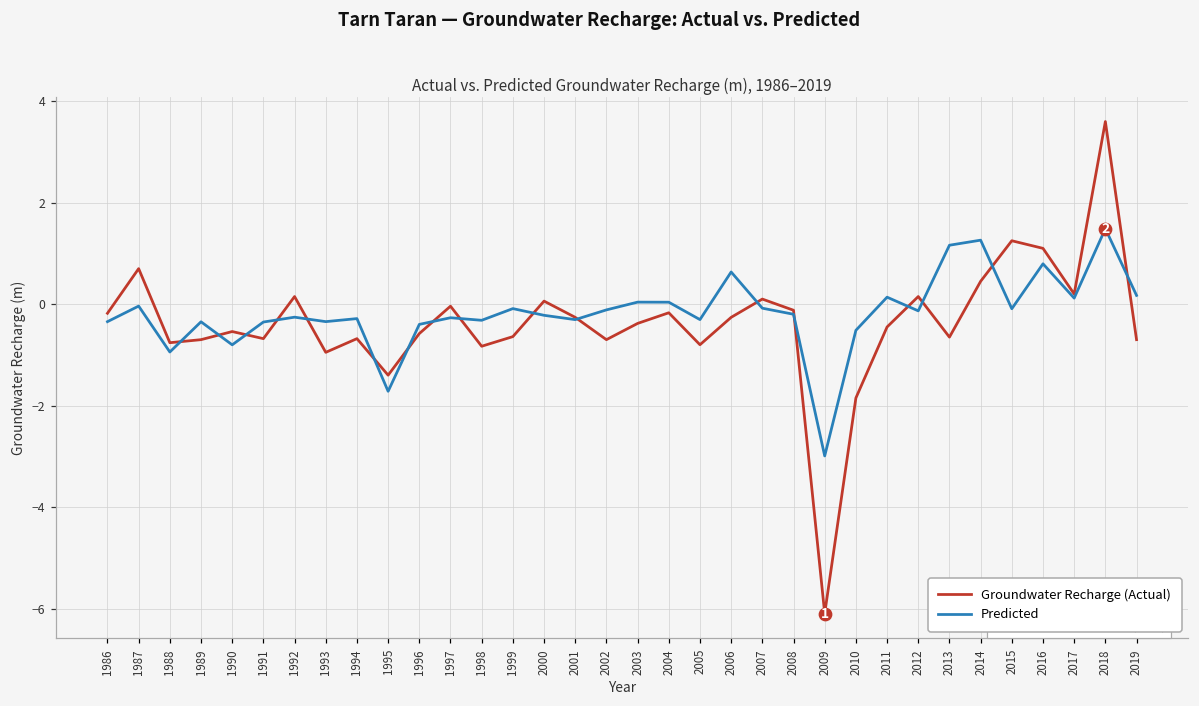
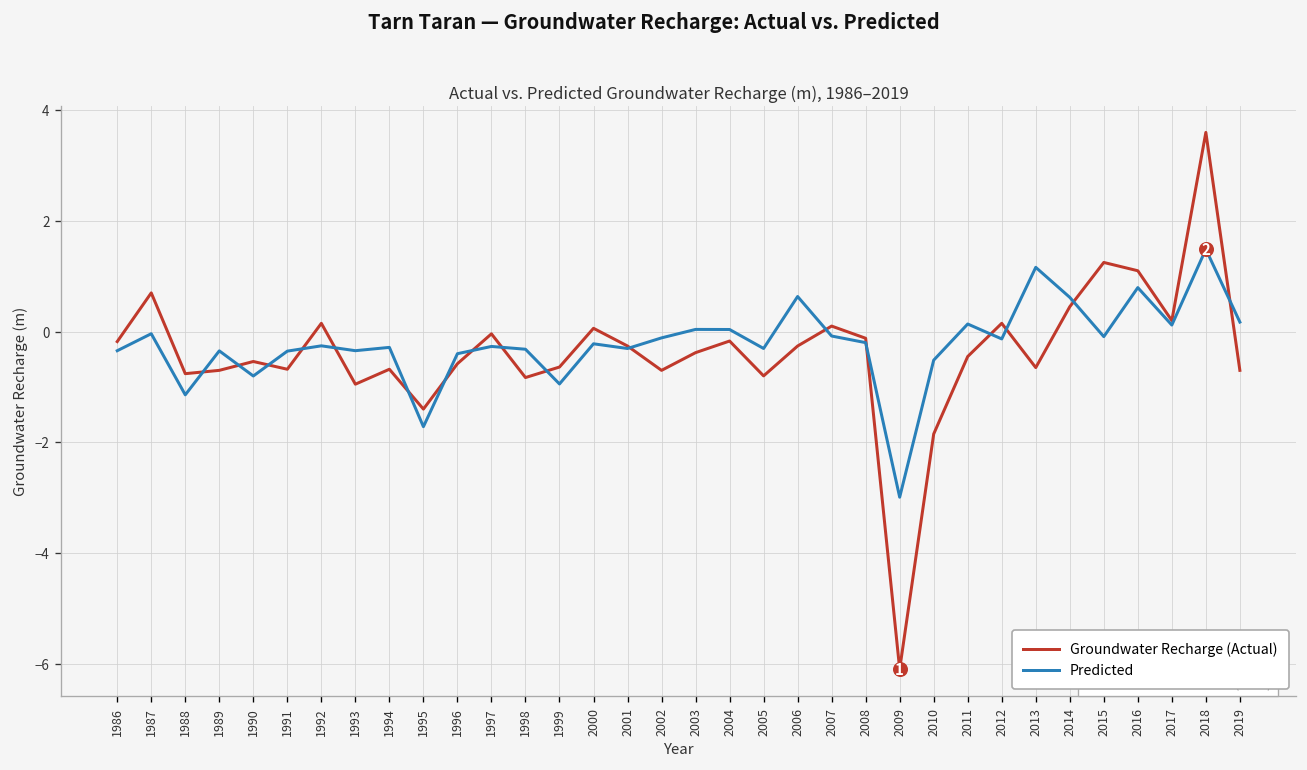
  {
    "Predicted": {
      "1986": -0.3,
      "1987": 0.0,
-     "1988": -0.9,
+     "1988": -1.1,
      "1989": -0.3,
      "1990": -0.8,
      "1991": -0.4,
      "1992": -0.3,
      "1993": -0.3,
      "1994": -0.3,
      "1995": -1.7,
      "1996": -0.4,
      "1997": -0.3,
      "1998": -0.3,
-     "1999": -0.1,
+     "1999": -0.9,
      "2000": -0.2,
      "2002": -0.1,
      "2003": 0.0,
      "2004": 0.0,
      "2005": -0.3,
      "2006": 0.6,
      "2007": -0.1,
      "2008": -0.2,
      "2009": -3.0,
      "2010": -0.5,
      "2011": 0.1,
      "2012": -0.1,
      "2013": 1.2,
-     "2014": 1.3,
+     "2014": 0.6,
      "2015": -0.1,
      "2016": 0.8,
      "2017": 0.1,
      "2019": 0.2
    }
  }
